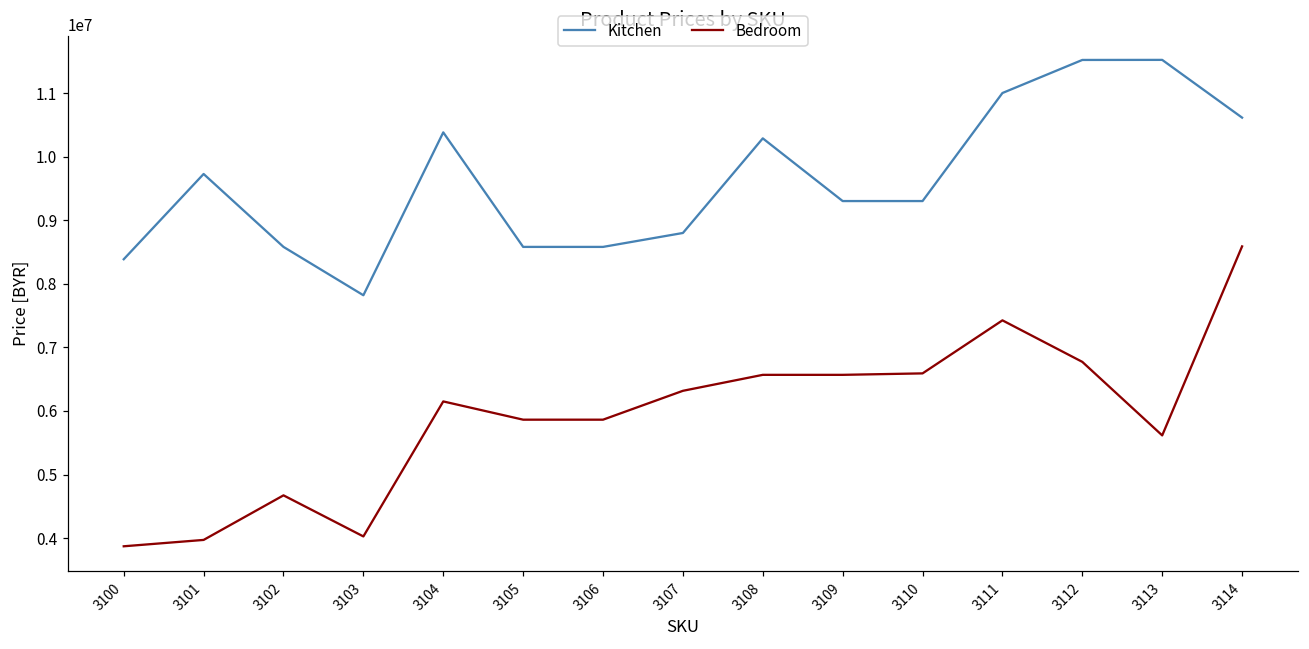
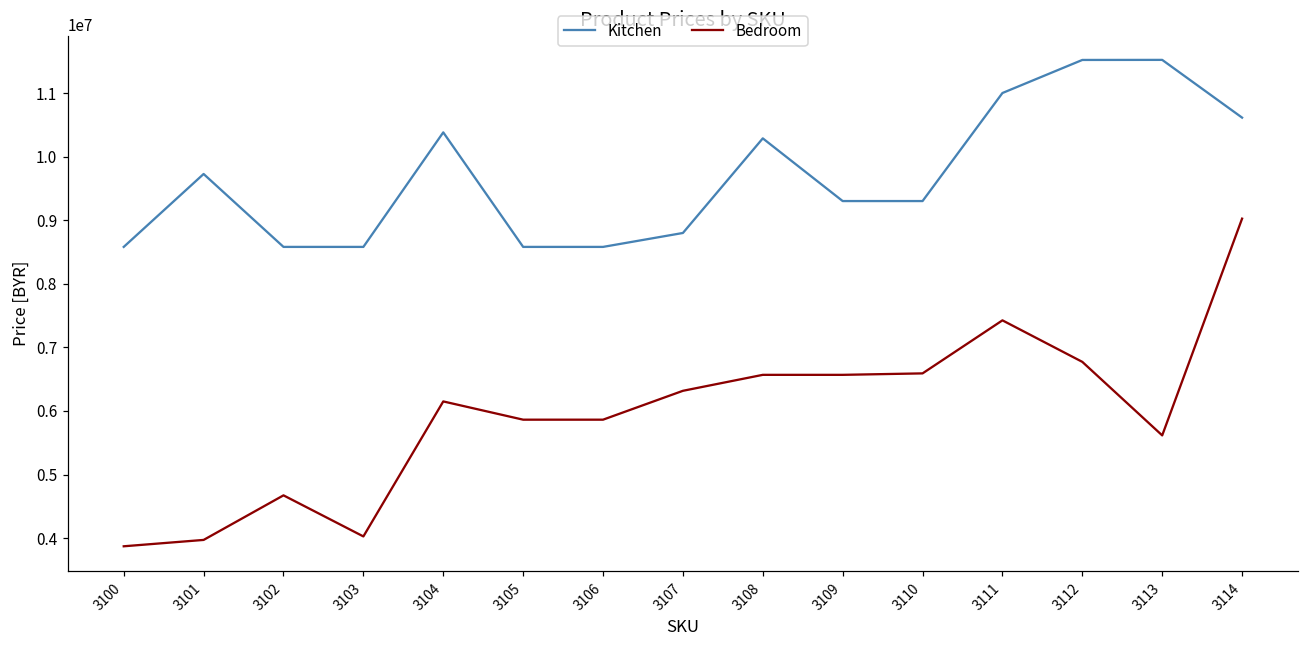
  {
    "Kitchen": {
-     "3100": 8400000,
+     "3100": 8600000,
      "3101": 9700000,
      "3102": 8600000,
-     "3103": 7800000,
+     "3103": 8600000,
      "3104": 10400000,
      "3105": 8600000,
      "3106": 8600000,
      "3107": 8800000,
      "3108": 10300000,
      "3109": 9300000,
      "3110": 9300000,
      "3111": 11000000,
      "3112": 11500000,
      "3113": 11500000,
      "3114": 10600000
    },
    "Bedroom": {
      "3100": 3900000,
      "3101": 4000000,
      "3102": 4700000,
      "3103": 4000000,
      "3104": 6200000,
      "3105": 5900000,
      "3106": 5900000,
      "3107": 6300000,
      "3108": 6600000,
      "3109": 6600000,
      "3110": 6600000,
      "3111": 7400000,
      "3112": 6800000,
      "3113": 5600000,
-     "3114": 8600000
+     "3114": 9000000
    }
  }
